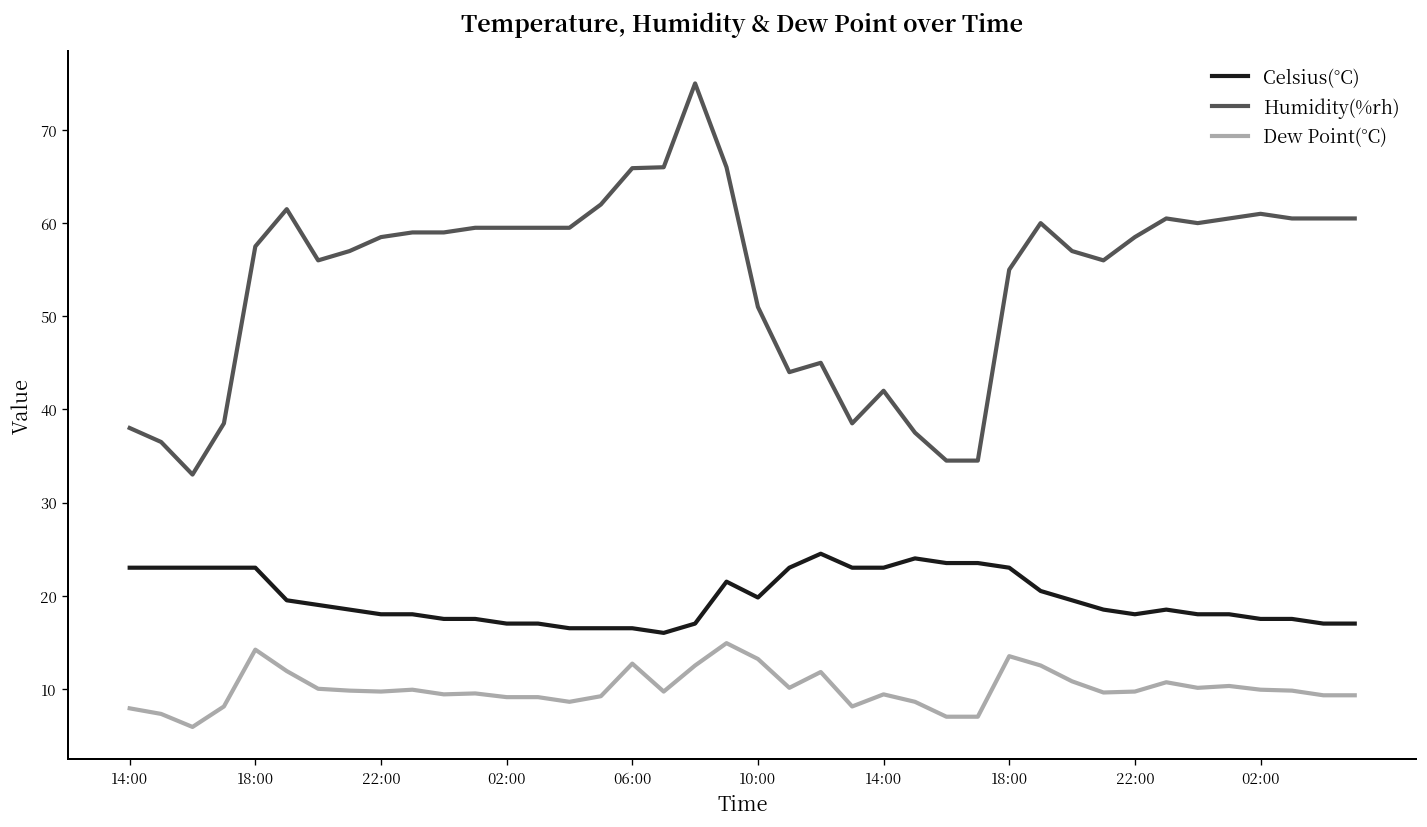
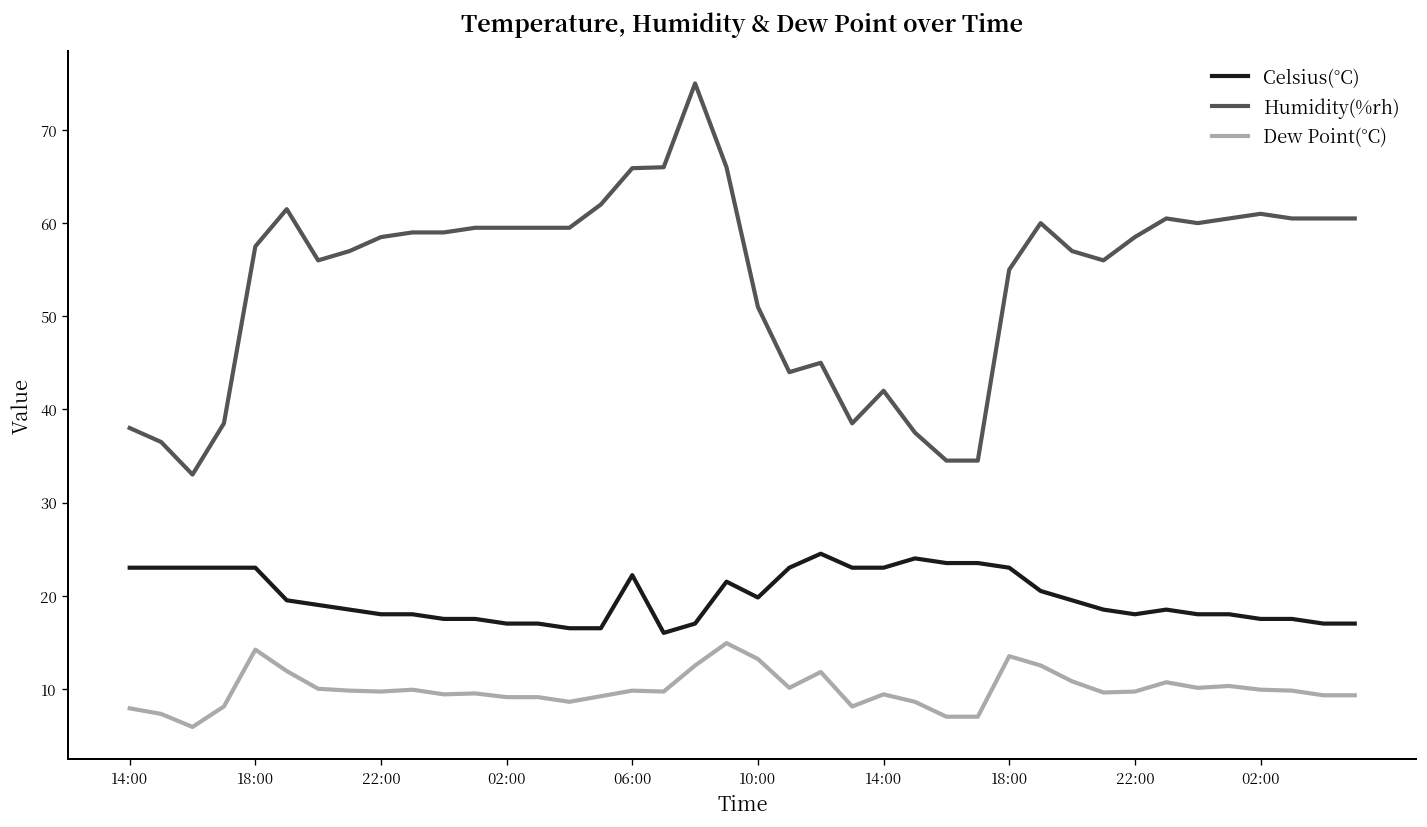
  {
    "Celsius(°C)": {
-     "06:00": 17,
+     "06:00": 22,
      "10:00": 20
    },
    "Humidity(%rh)": {
      "06:00": 66,
      "10:00": 51
    },
    "Dew Point(°C)": {
-     "06:00": 13,
+     "06:00": 10,
      "10:00": 13
    }
  }
